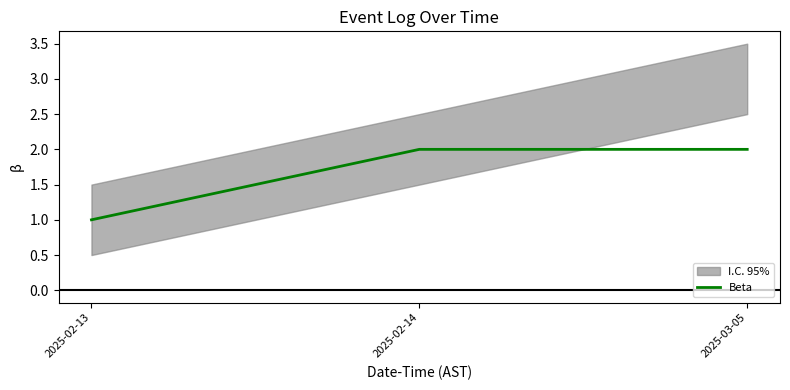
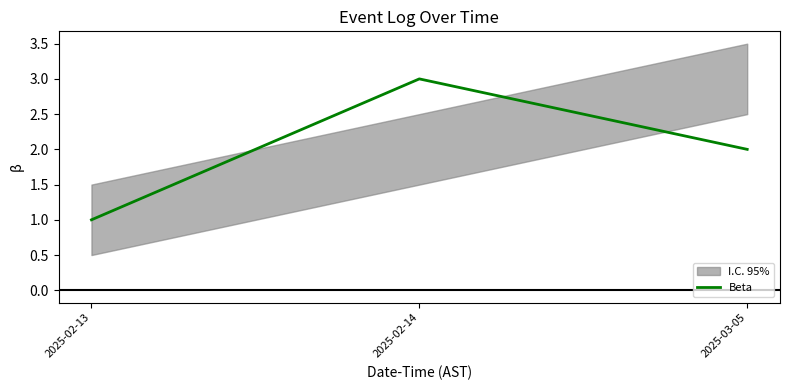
  {
    "Beta": {
      "2025-02-13": 1,
-     "2025-02-14": 2,
+     "2025-02-14": 3,
      "2025-03-05": 2
    }
  }
